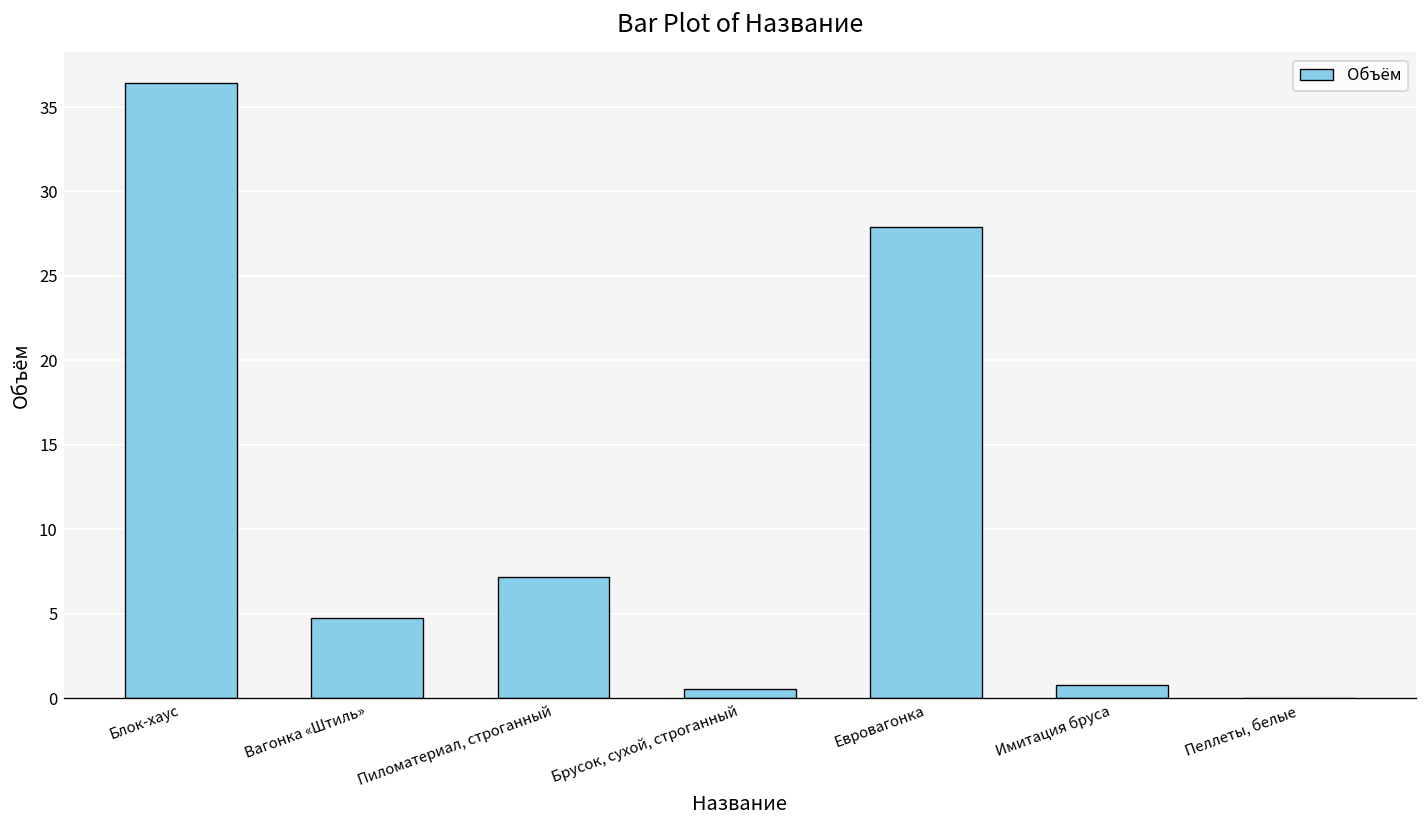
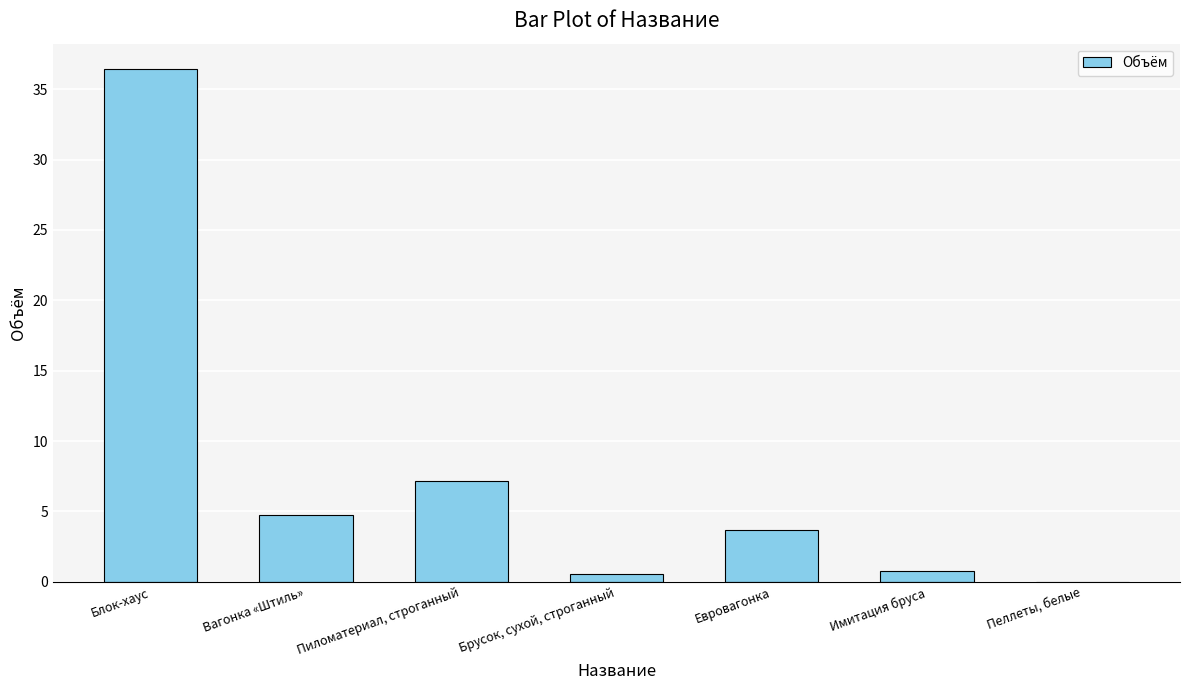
  {
    "Блок-хаус": 36.4,
    "Вагонка «Штиль»": 4.8,
    "Пиломатериал, строганный": 7.2,
    "Брусок, сухой, строганный": 0.5,
-   "Евровагонка": 27.9,
+   "Евровагонка": 3.7,
    "Имитация бруса": 0.8,
    "Пеллеты, белые": 0.0
  }
